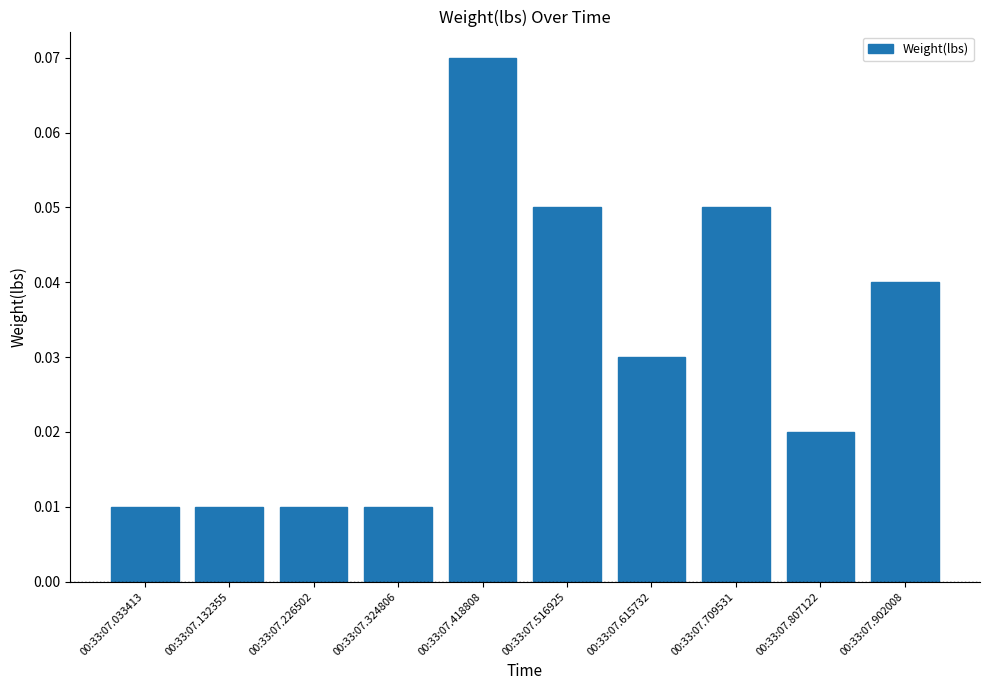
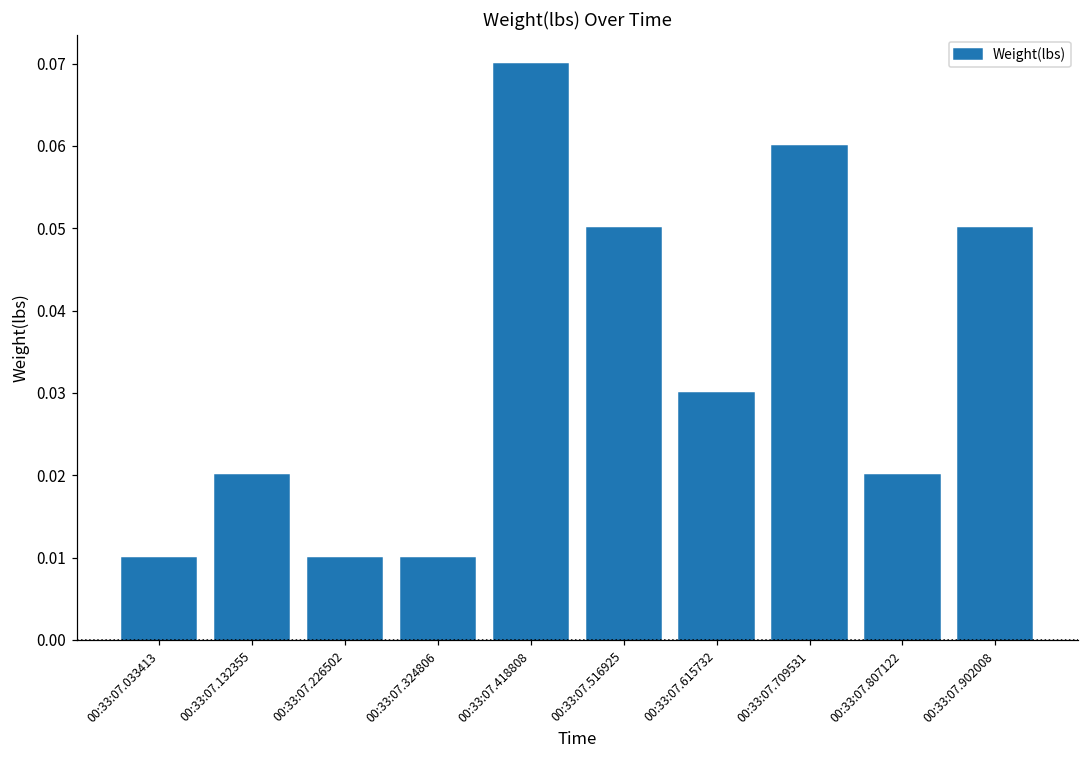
  {
    "00:33:07.033413": 0.01,
-   "00:33:07.132355": 0.01,
+   "00:33:07.132355": 0.02,
    "00:33:07.226502": 0.01,
    "00:33:07.324806": 0.01,
    "00:33:07.418808": 0.07,
    "00:33:07.516925": 0.05,
    "00:33:07.615732": 0.03,
-   "00:33:07.709531": 0.05,
+   "00:33:07.709531": 0.06,
    "00:33:07.807122": 0.02,
-   "00:33:07.902008": 0.04
+   "00:33:07.902008": 0.05
  }
